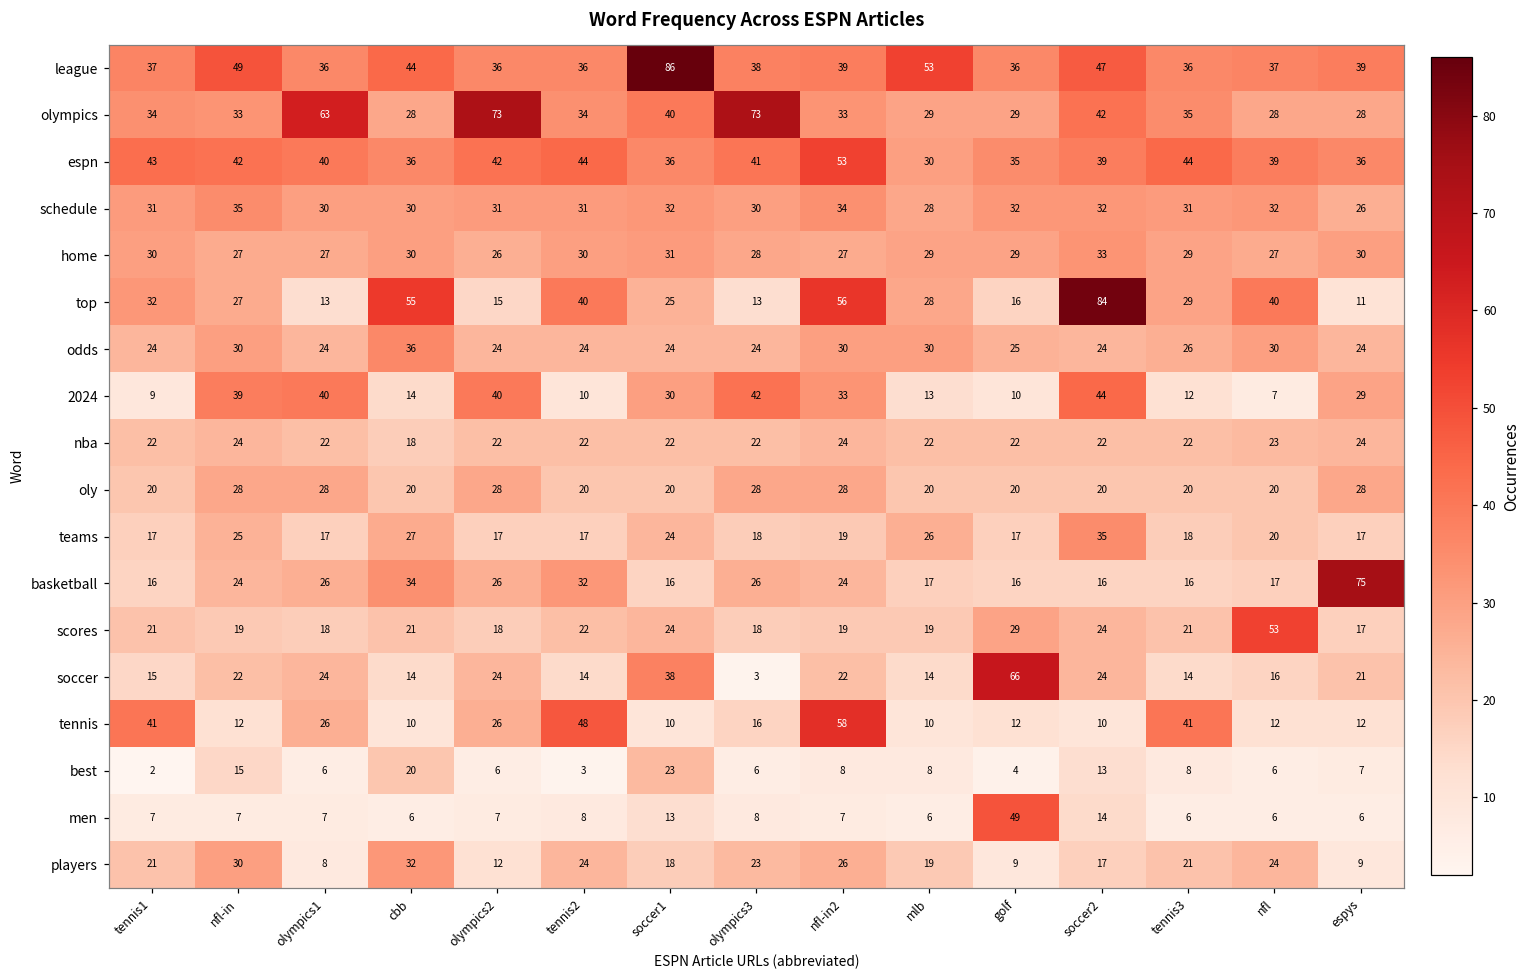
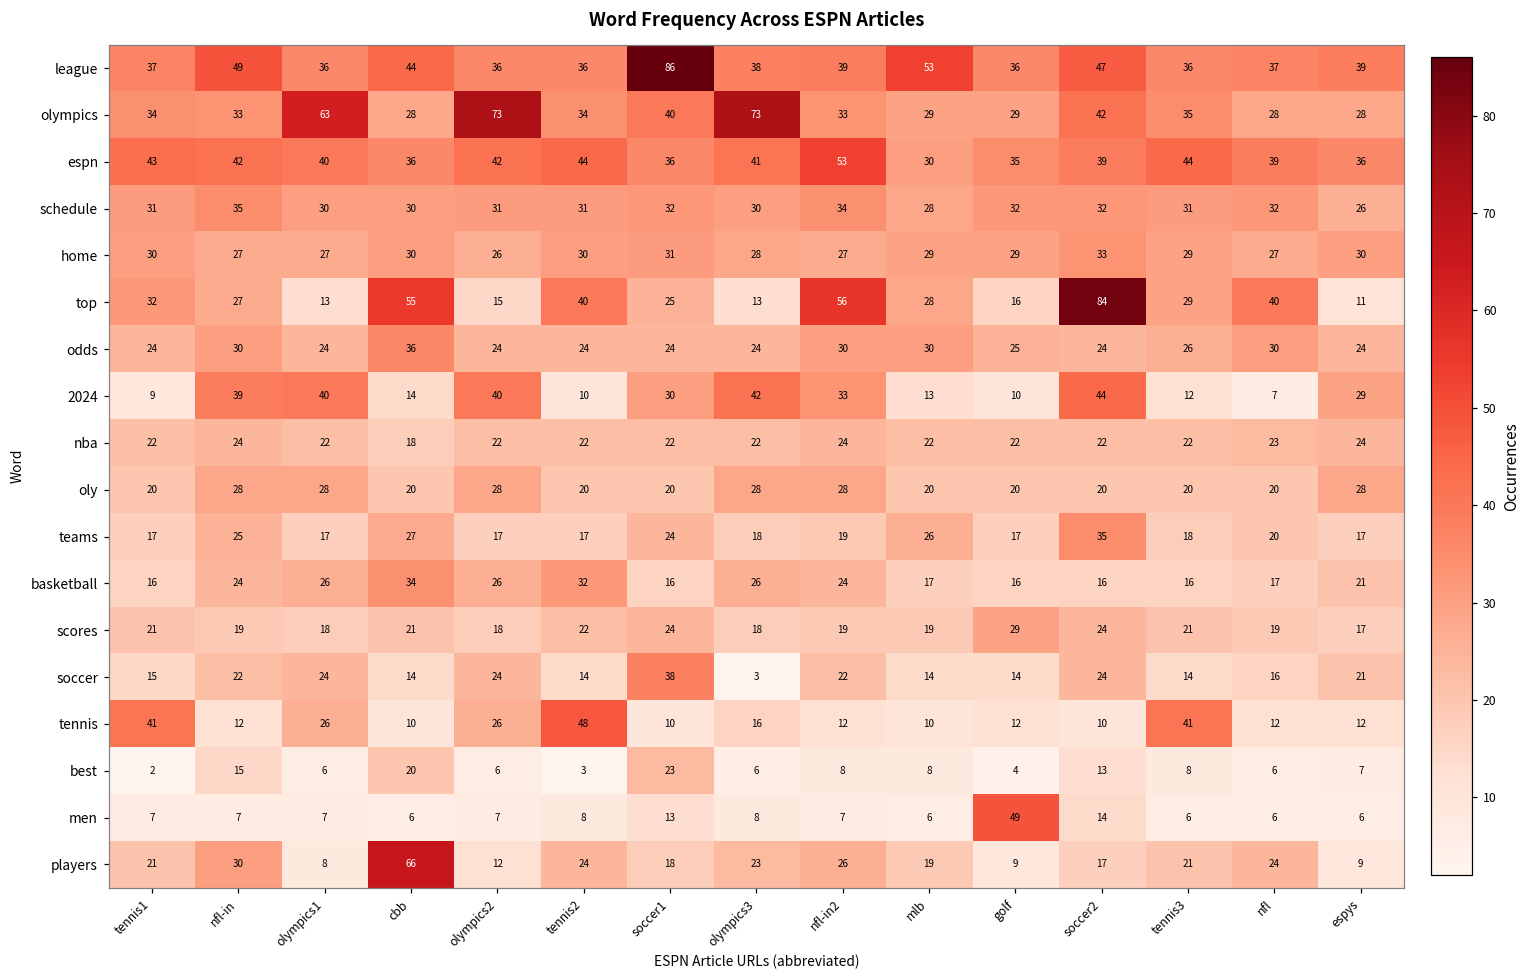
  {
    "basketball": {
      "tennis1": 16,
      "nfl-in": 24,
      "olympics1": 26,
      "cbb": 34,
      "olympics2": 26,
      "tennis2": 32,
      "soccer1": 16,
      "olympics3": 26,
      "nfl-in2": 24,
      "mlb": 17,
      "golf": 16,
      "soccer2": 16,
      "tennis3": 16,
      "nfl": 17,
-     "espys": 75
+     "espys": 21
    },
    "scores": {
      "tennis1": 21,
      "nfl-in": 19,
      "olympics1": 18,
      "cbb": 21,
      "olympics2": 18,
      "tennis2": 22,
      "soccer1": 24,
      "olympics3": 18,
      "nfl-in2": 19,
      "mlb": 19,
      "golf": 29,
      "soccer2": 24,
      "tennis3": 21,
-     "nfl": 53,
+     "nfl": 19,
      "espys": 17
    },
    "soccer": {
      "tennis1": 15,
      "nfl-in": 22,
      "olympics1": 24,
      "cbb": 14,
      "olympics2": 24,
      "tennis2": 14,
      "soccer1": 38,
      "olympics3": 3,
      "nfl-in2": 22,
      "mlb": 14,
-     "golf": 66,
+     "golf": 14,
      "soccer2": 24,
      "tennis3": 14,
      "nfl": 16,
      "espys": 21
    },
    "tennis": {
      "tennis1": 41,
      "nfl-in": 12,
      "olympics1": 26,
      "cbb": 10,
      "olympics2": 26,
      "tennis2": 48,
      "soccer1": 10,
      "olympics3": 16,
-     "nfl-in2": 58,
+     "nfl-in2": 12,
      "mlb": 10,
      "golf": 12,
      "soccer2": 10,
      "tennis3": 41,
      "nfl": 12,
      "espys": 12
    },
    "players": {
      "tennis1": 21,
      "nfl-in": 30,
      "olympics1": 8,
-     "cbb": 32,
+     "cbb": 66,
      "olympics2": 12,
      "tennis2": 24,
      "soccer1": 18,
      "olympics3": 23,
      "nfl-in2": 26,
      "mlb": 19,
      "golf": 9,
      "soccer2": 17,
      "tennis3": 21,
      "nfl": 24,
      "espys": 9
    }
  }
